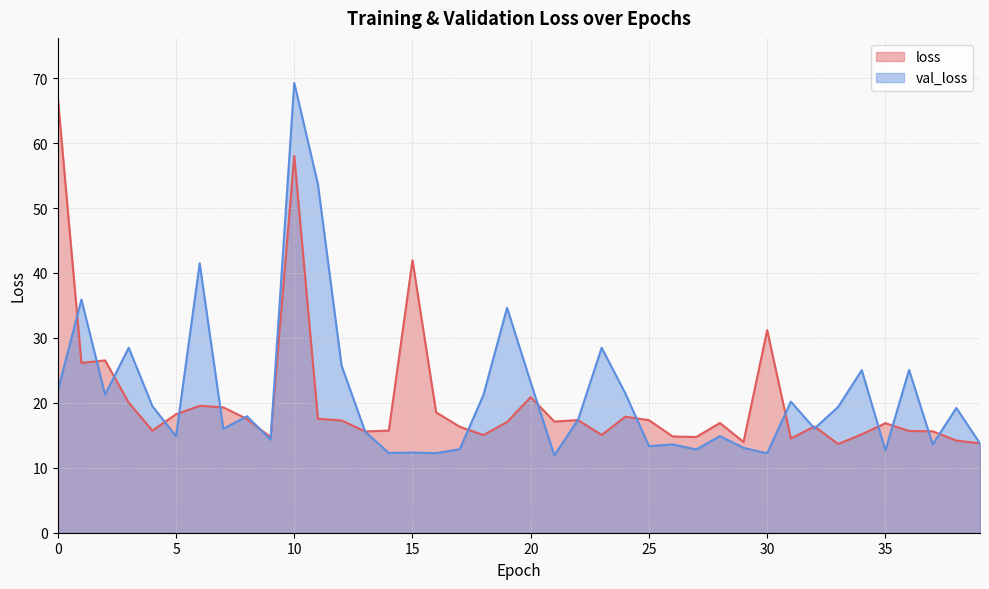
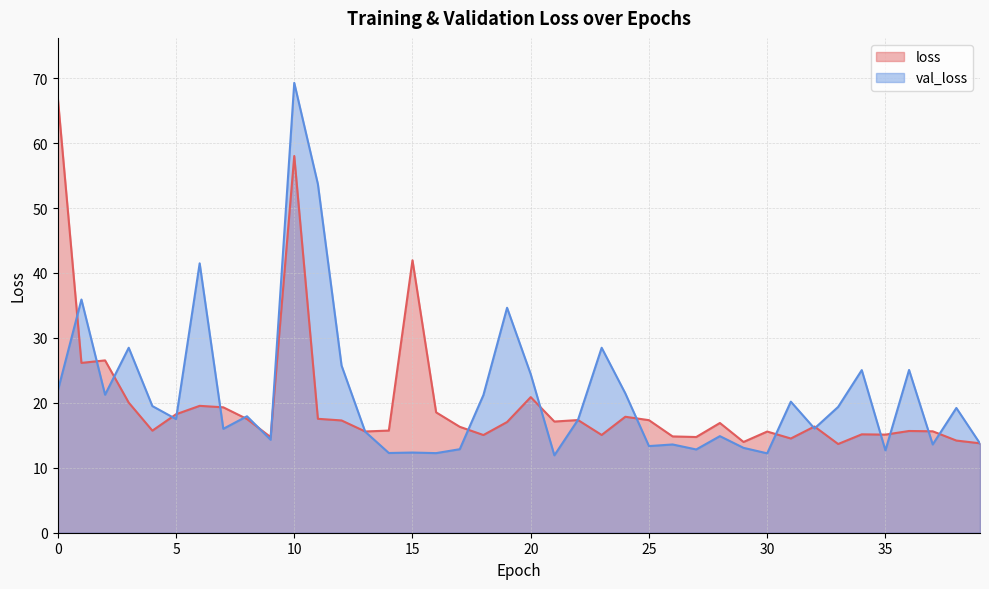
  {
    "loss": {
      "0": 67,
      "5": 18,
      "10": 58,
      "15": 42,
      "20": 21,
      "25": 17,
-     "30": 31,
-     "35": 17
+     "30": 16,
+     "35": 15
    },
    "val_loss": {
      "0": 22,
-     "5": 15,
+     "5": 18,
      "10": 69,
      "15": 12,
-     "20": 23,
+     "20": 24,
      "25": 13,
      "30": 12,
      "35": 13
    }
  }
